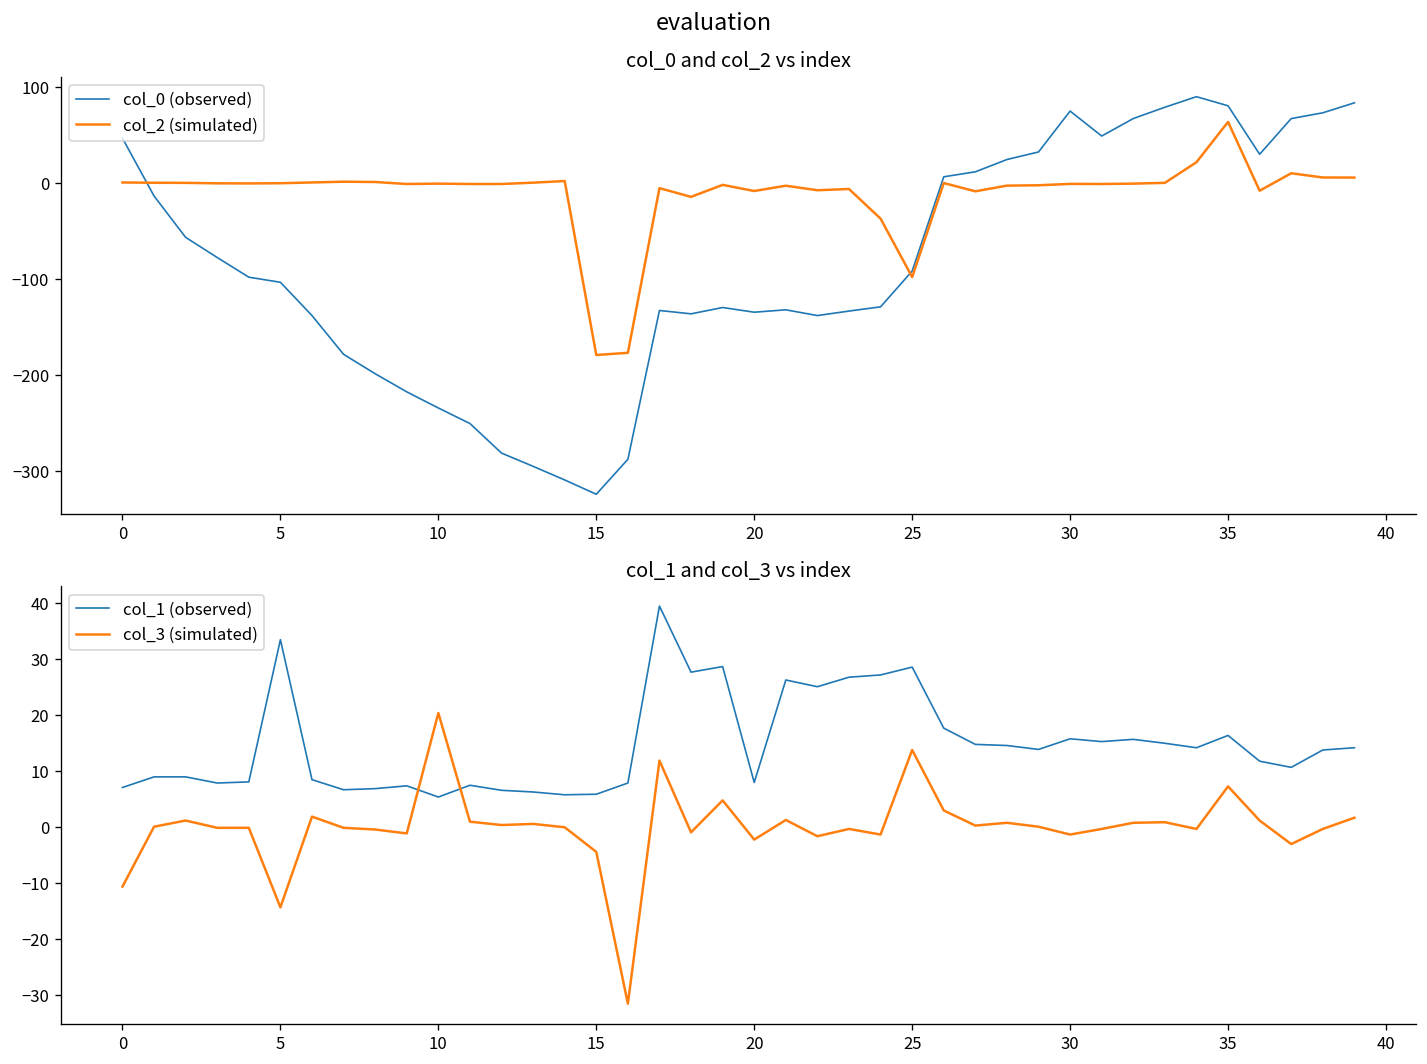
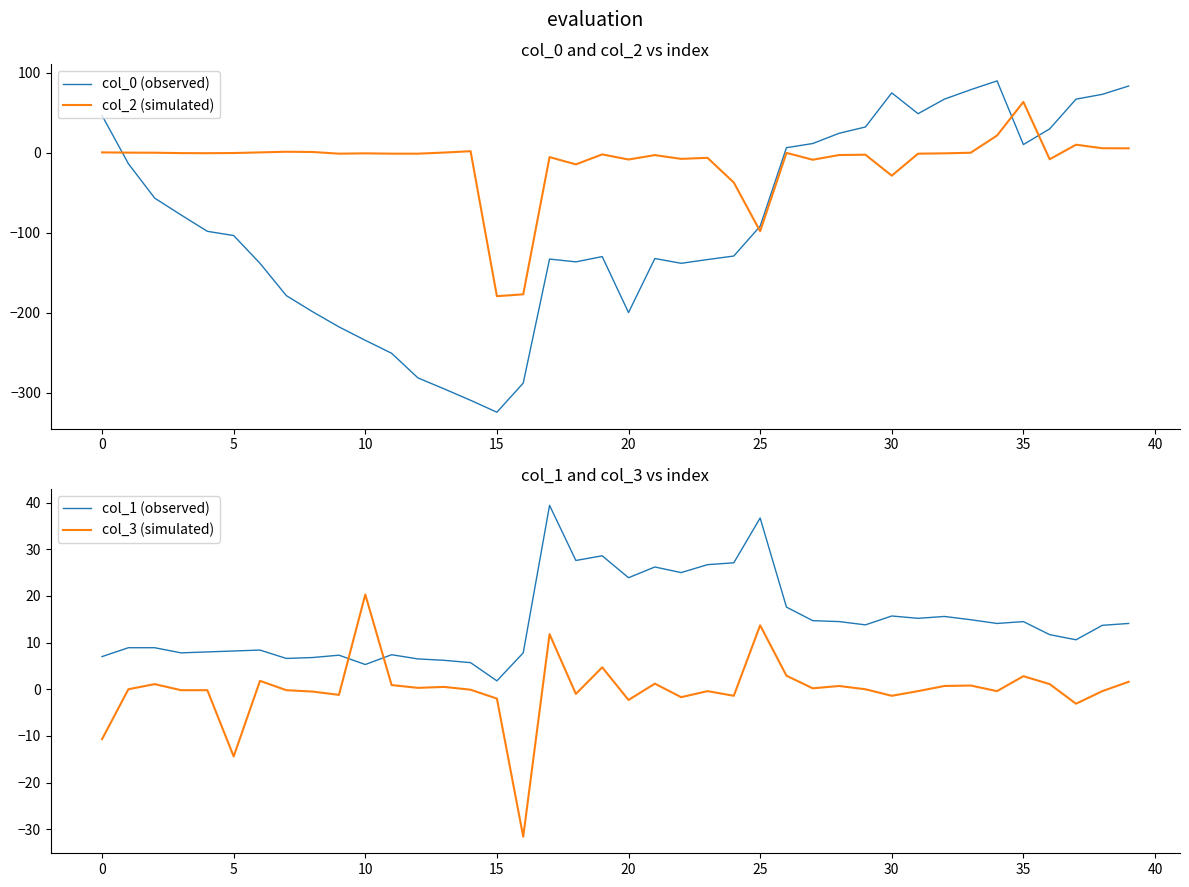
  {
    "col_0 and col_2 vs index": {
      "col_0 (observed)": {
        "5": -100,
        "10": -230,
        "15": -320,
-       "20": -130,
+       "20": -200,
        "25": -90,
        "30": 70,
-       "35": 80
+       "35": 10
      },
      "col_2 (simulated)": {
        "0": 0,
        "5": 0,
        "10": 0,
        "15": -180,
        "20": -10,
        "25": -100,
-       "30": 0,
+       "30": -30,
        "35": 60
      }
    },
    "col_1 and col_3 vs index": {
      "col_1 (observed)": {
        "0": 7,
-       "5": 33,
+       "5": 8,
        "10": 5,
-       "15": 6,
-       "20": 8,
-       "25": 29,
+       "15": 2,
+       "20": 24,
+       "25": 37,
        "30": 16,
-       "35": 16
+       "35": 15
      },
      "col_3 (simulated)": {
        "0": -11,
        "5": -14,
        "10": 20,
-       "15": -5,
+       "15": -2,
        "20": -2,
        "25": 14,
        "30": -1,
-       "35": 7
+       "35": 3
      }
    }
  }
